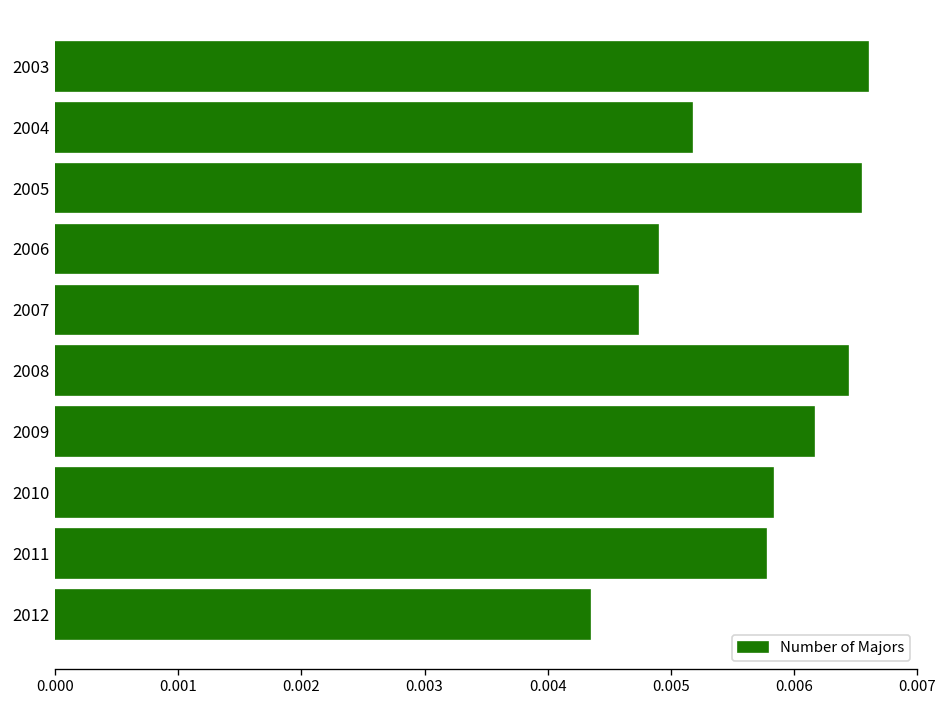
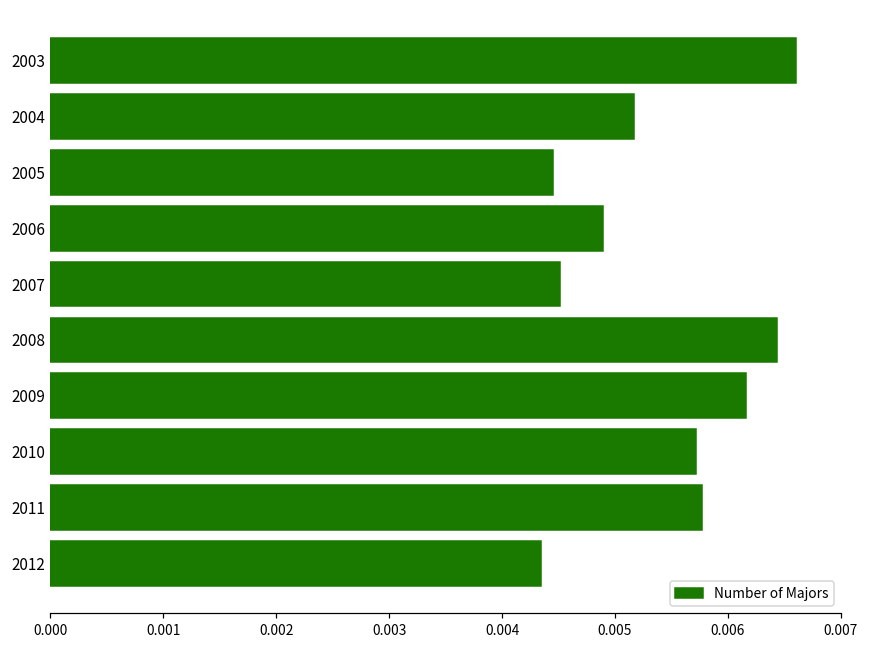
  {
    "2003": 0.00660,
    "2004": 0.00517,
-   "2005": 0.00655,
+   "2005": 0.00446,
    "2006": 0.00490,
-   "2007": 0.00473,
+   "2007": 0.00451,
    "2008": 0.00644,
    "2009": 0.00616,
-   "2010": 0.00583,
+   "2010": 0.00572,
    "2011": 0.00578,
    "2012": 0.00435
  }
